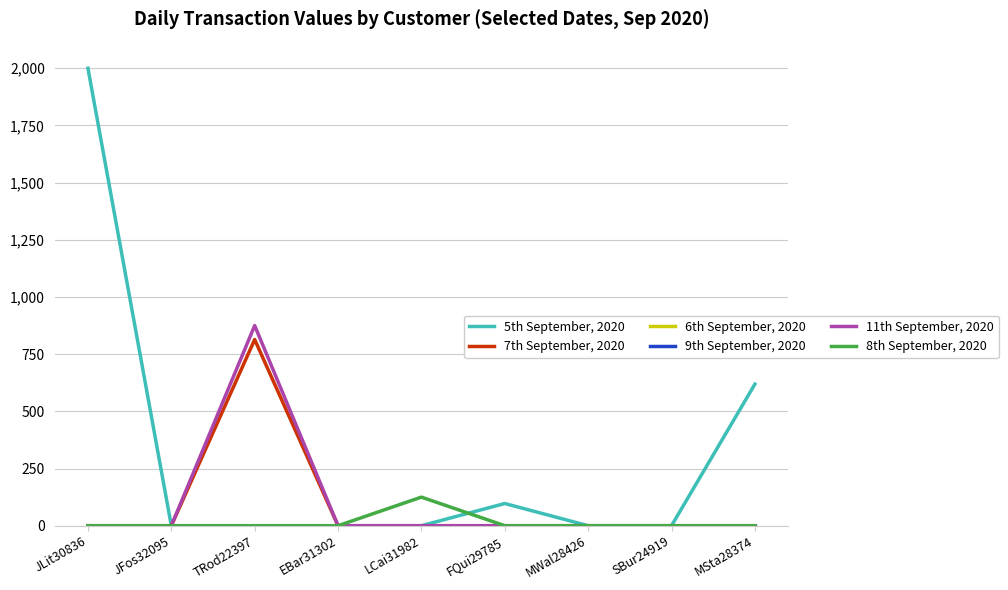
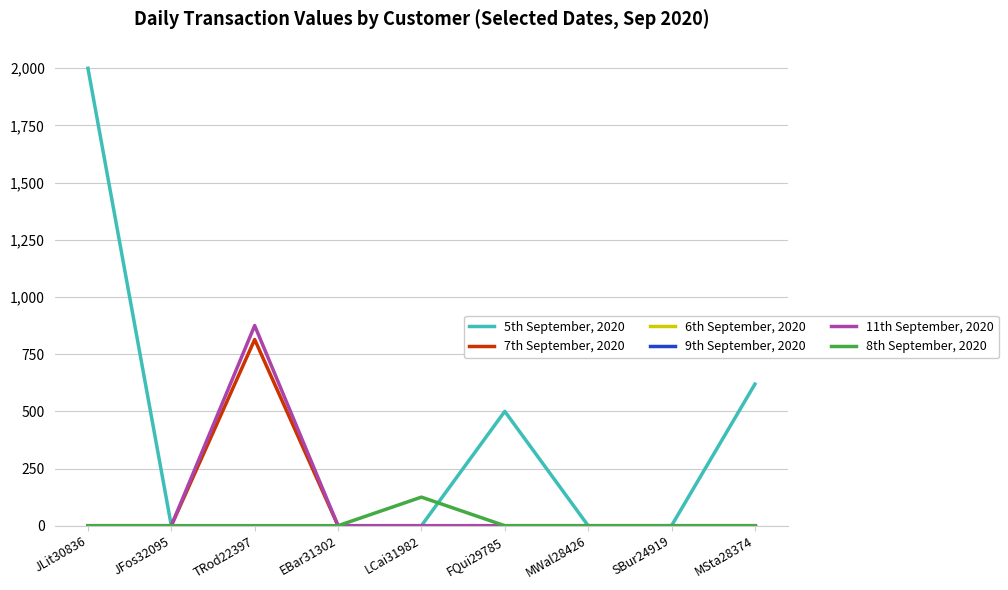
  {
    "5th September, 2020": {
      "JLit30836": "2,000",
-     "FQui29785": "100",
+     "FQui29785": "500",
      "MSta28374": "620"
    },
    "7th September, 2020": {
      "TRod22397": "810"
    },
    "11th September, 2020": {
      "TRod22397": "880"
    },
    "8th September, 2020": {
      "LCai31982": "130"
    }
  }
